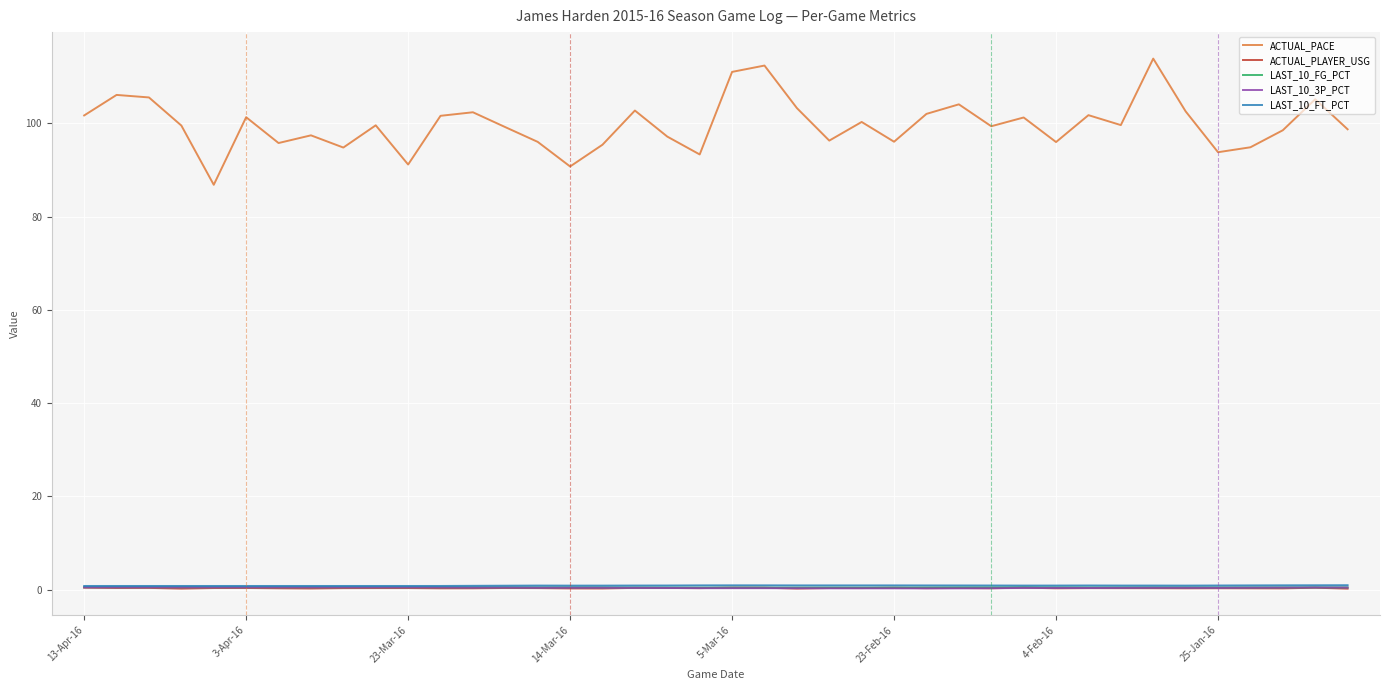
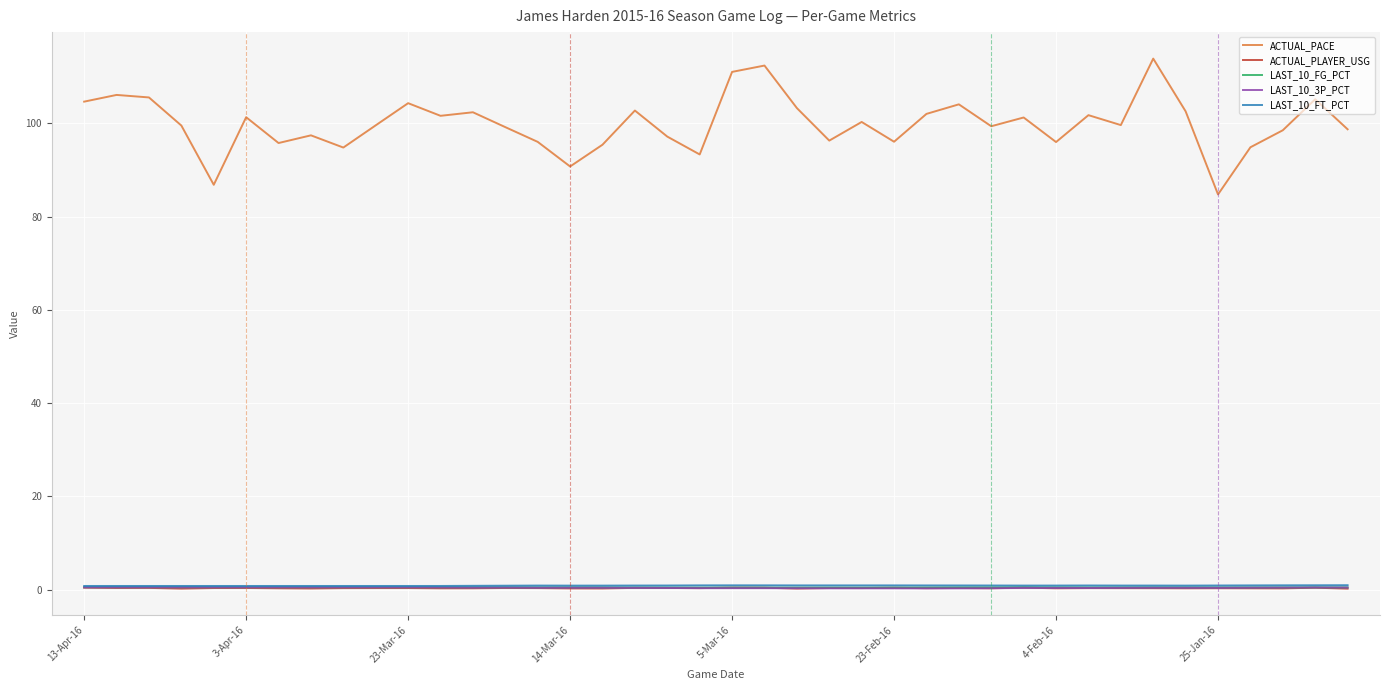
  {
    "ACTUAL_PACE": {
-     "13-Apr-16": 102,
+     "13-Apr-16": 105,
      "3-Apr-16": 101,
-     "23-Mar-16": 91,
+     "23-Mar-16": 104,
      "14-Mar-16": 91,
      "5-Mar-16": 111,
      "23-Feb-16": 96,
      "4-Feb-16": 96,
-     "25-Jan-16": 94
+     "25-Jan-16": 85
    }
  }
